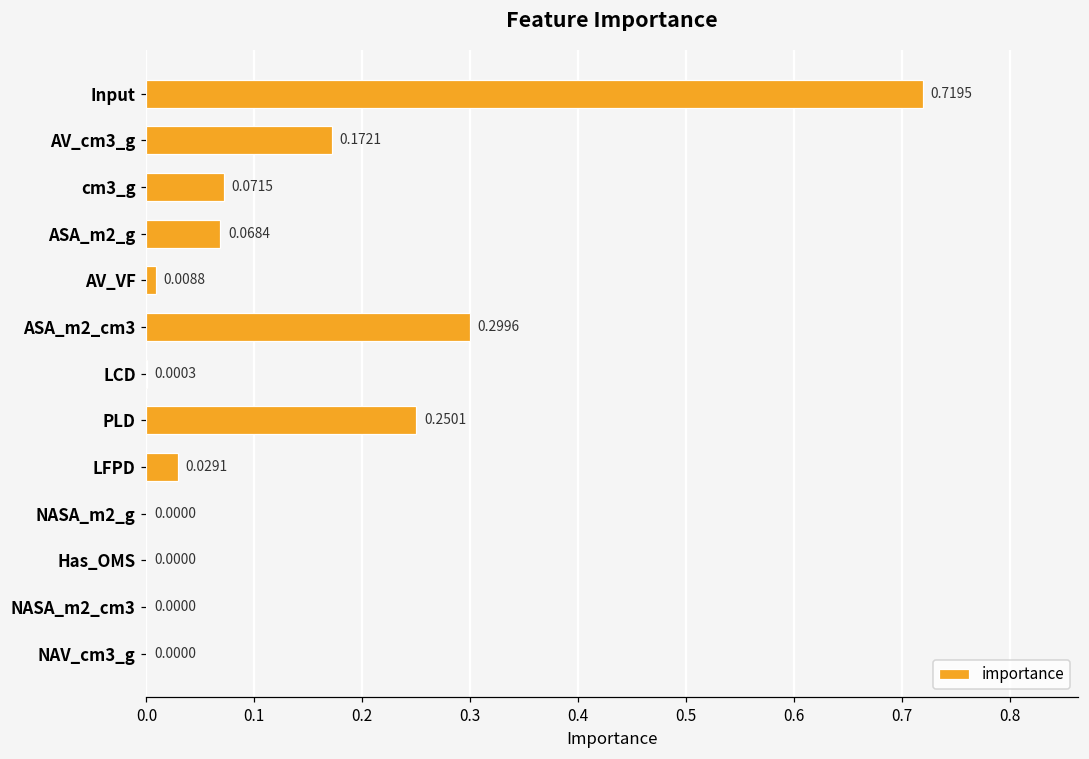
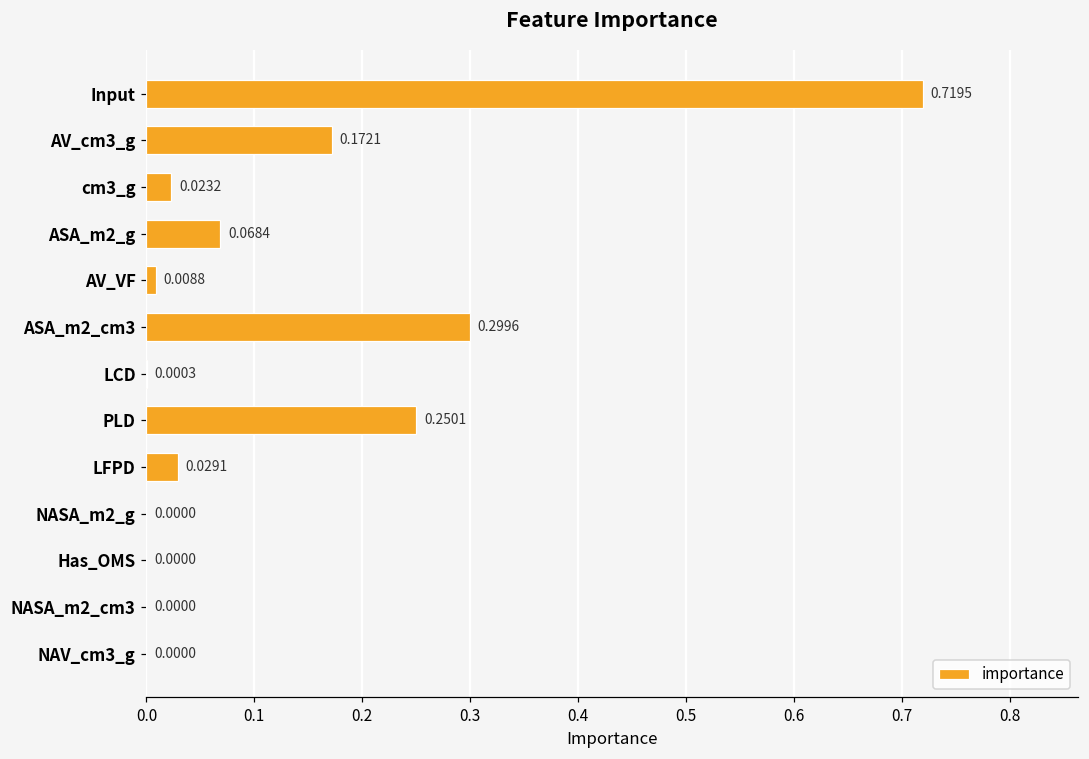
  {
    "Input": 0.7195,
    "AV_cm3_g": 0.1721,
-   "cm3_g": 0.0715,
+   "cm3_g": 0.0232,
    "ASA_m2_g": 0.0684,
    "AV_VF": 0.0088,
    "ASA_m2_cm3": 0.2996,
    "LCD": 0.0003,
    "PLD": 0.2501,
    "LFPD": 0.0291,
    "NASA_m2_g": 0.0000,
    "Has_OMS": 0.0000,
    "NASA_m2_cm3": 0.0000,
    "NAV_cm3_g": 0.0000
  }
